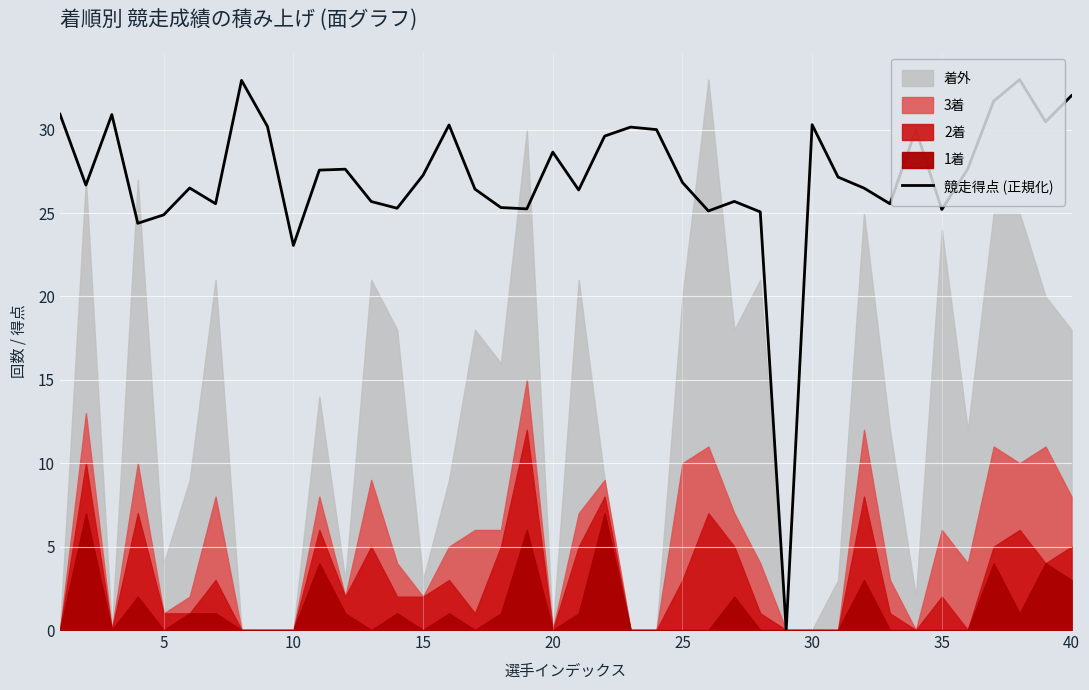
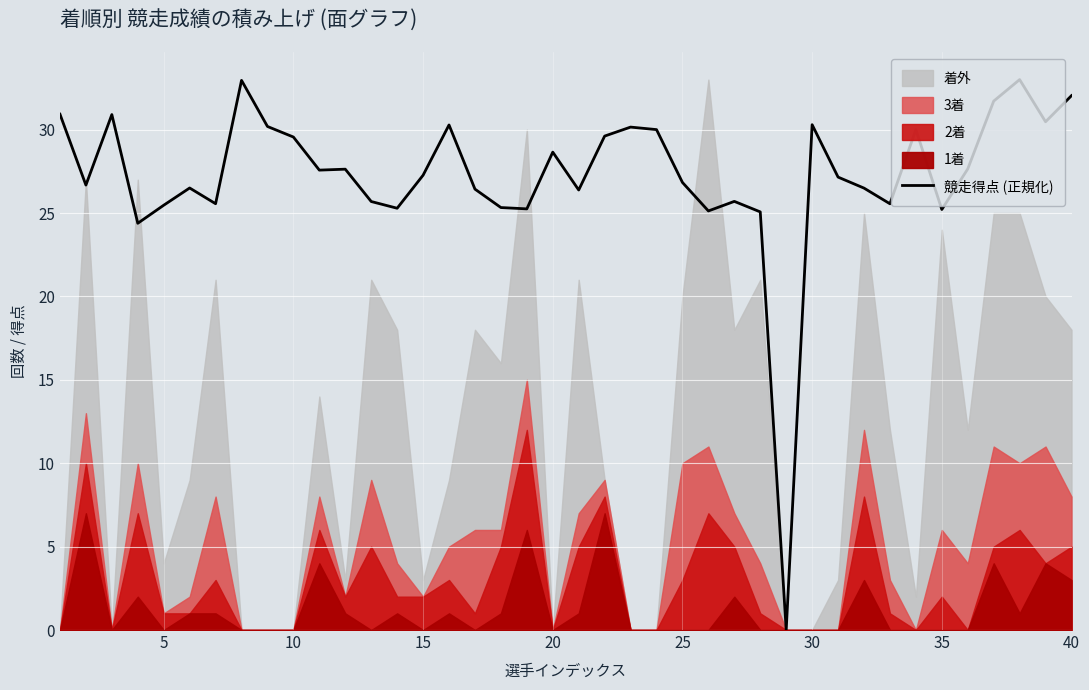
  {
    "競走得点 (正規化)": {
-     "5": 24.9,
-     "10": 23.1,
+     "5": 25.5,
+     "10": 29.6,
      "15": 27.3,
      "20": 28.7,
      "25": 26.8,
      "30": 30.3,
      "35": 25.2,
      "40": 32.0
    }
  }
